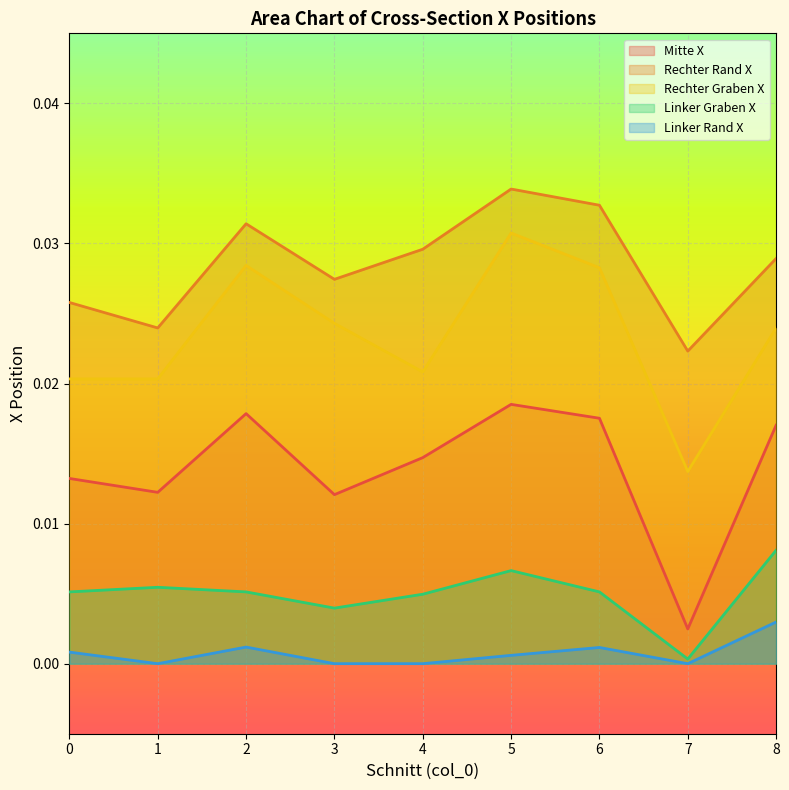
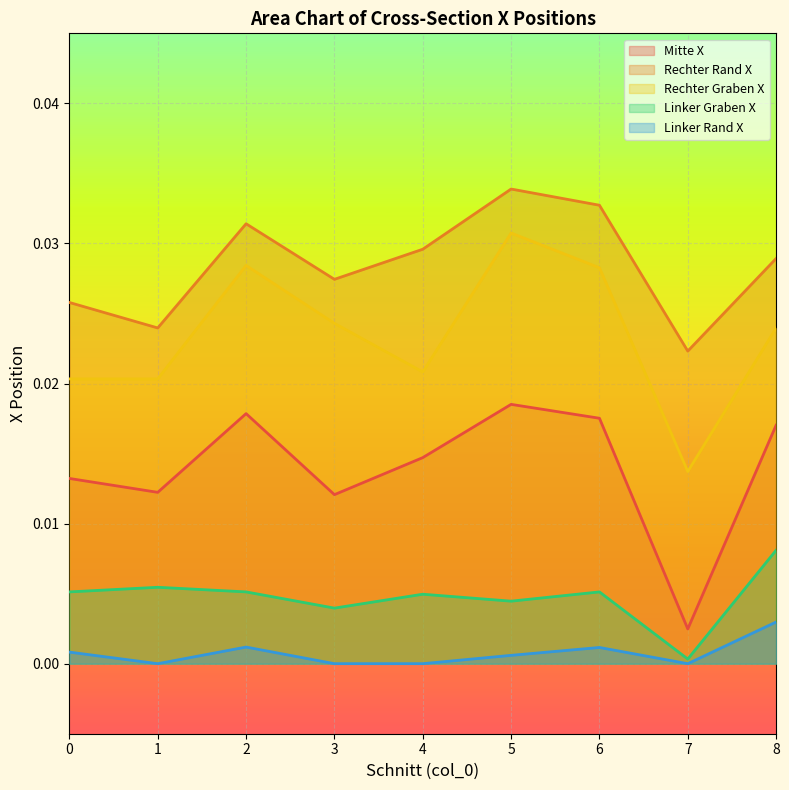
  {
    "Linker Graben X": {
      "0": 0.0051,
      "1": 0.0055,
      "2": 0.0051,
      "3": 0.0040,
      "4": 0.0050,
-     "5": 0.0066,
+     "5": 0.0045,
      "6": 0.0051,
      "7": 0.0003,
      "8": 0.0081
    },
    "Linker Rand X": {
      "0": 0.0008,
      "1": 0.0000,
      "2": 0.0012,
      "3": 0.0000,
      "4": 0.0000,
      "5": 0.0006,
      "6": 0.0012,
      "7": 0.0000,
      "8": 0.0030
    }
  }
